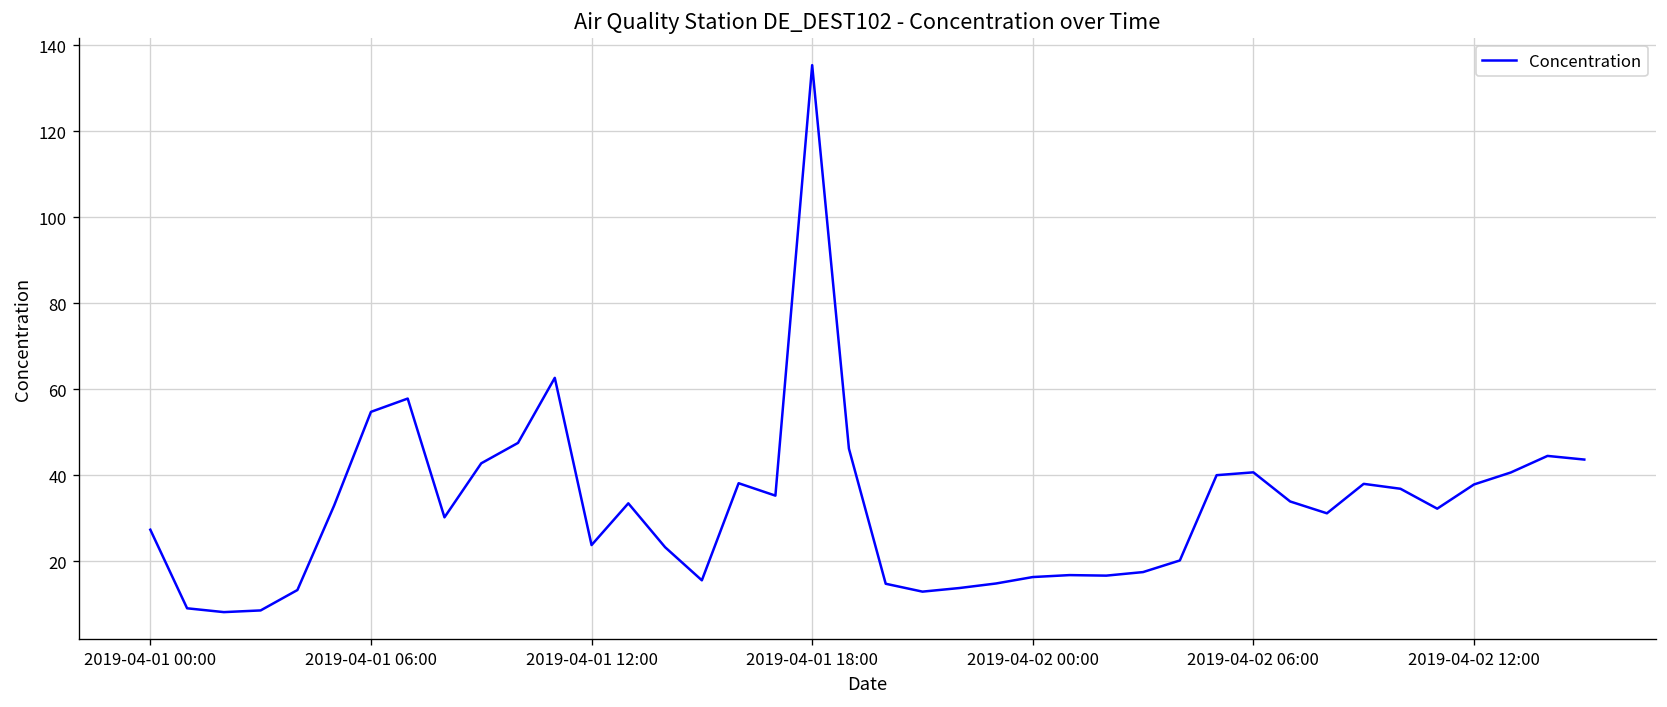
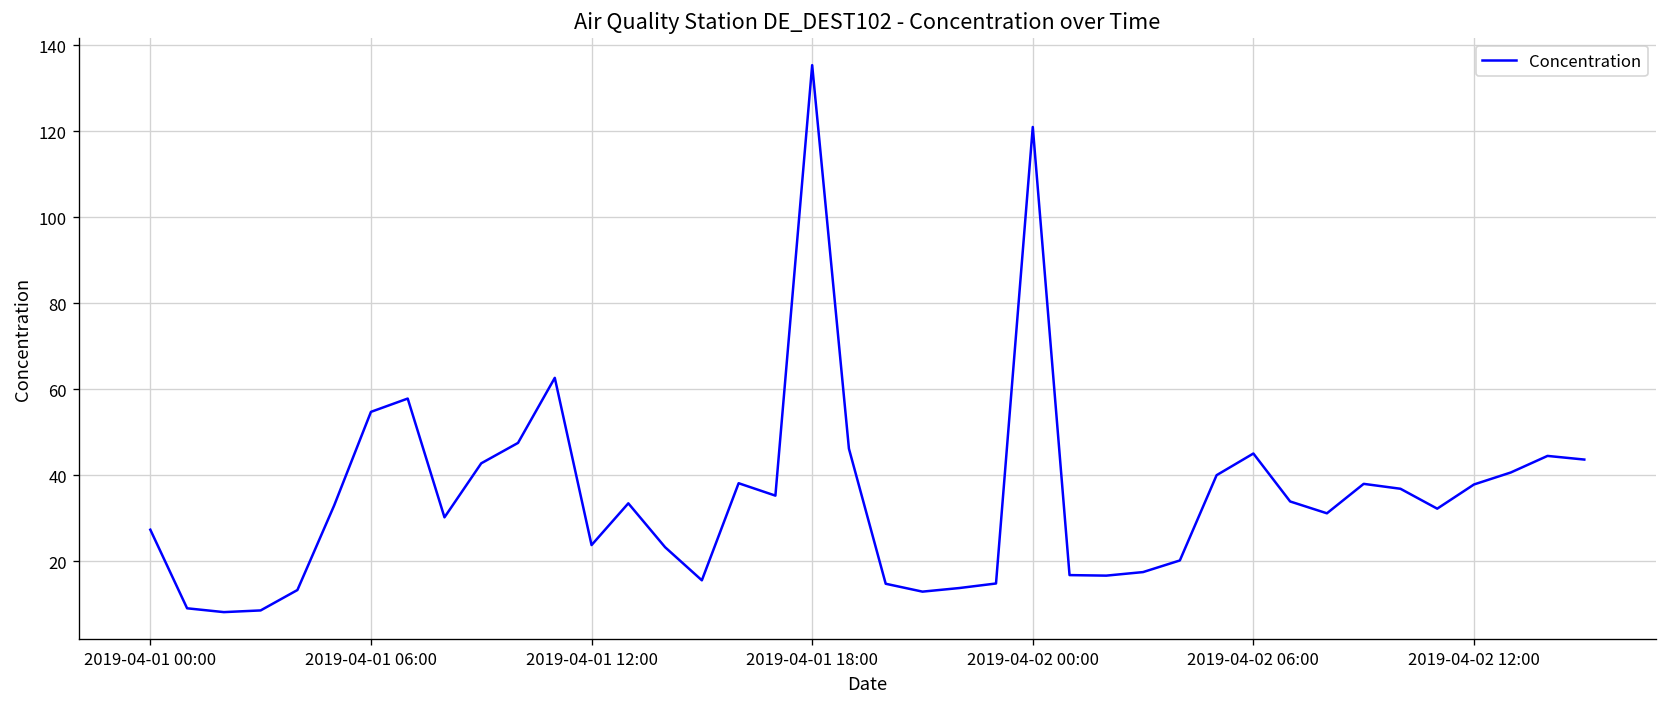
  {
    "2019-04-01 00:00": 27,
    "2019-04-01 06:00": 55,
    "2019-04-01 12:00": 24,
    "2019-04-01 18:00": 135,
-   "2019-04-02 00:00": 16,
-   "2019-04-02 06:00": 41,
+   "2019-04-02 00:00": 121,
+   "2019-04-02 06:00": 45,
    "2019-04-02 12:00": 38
  }
